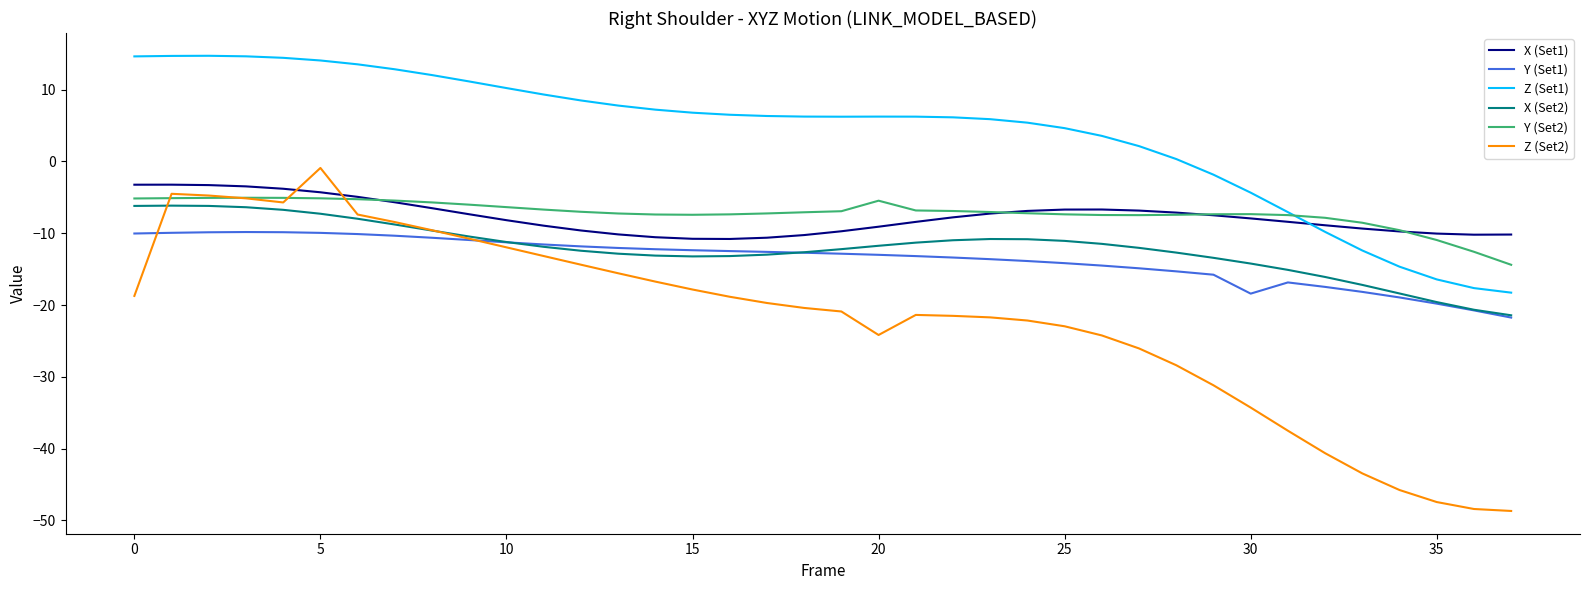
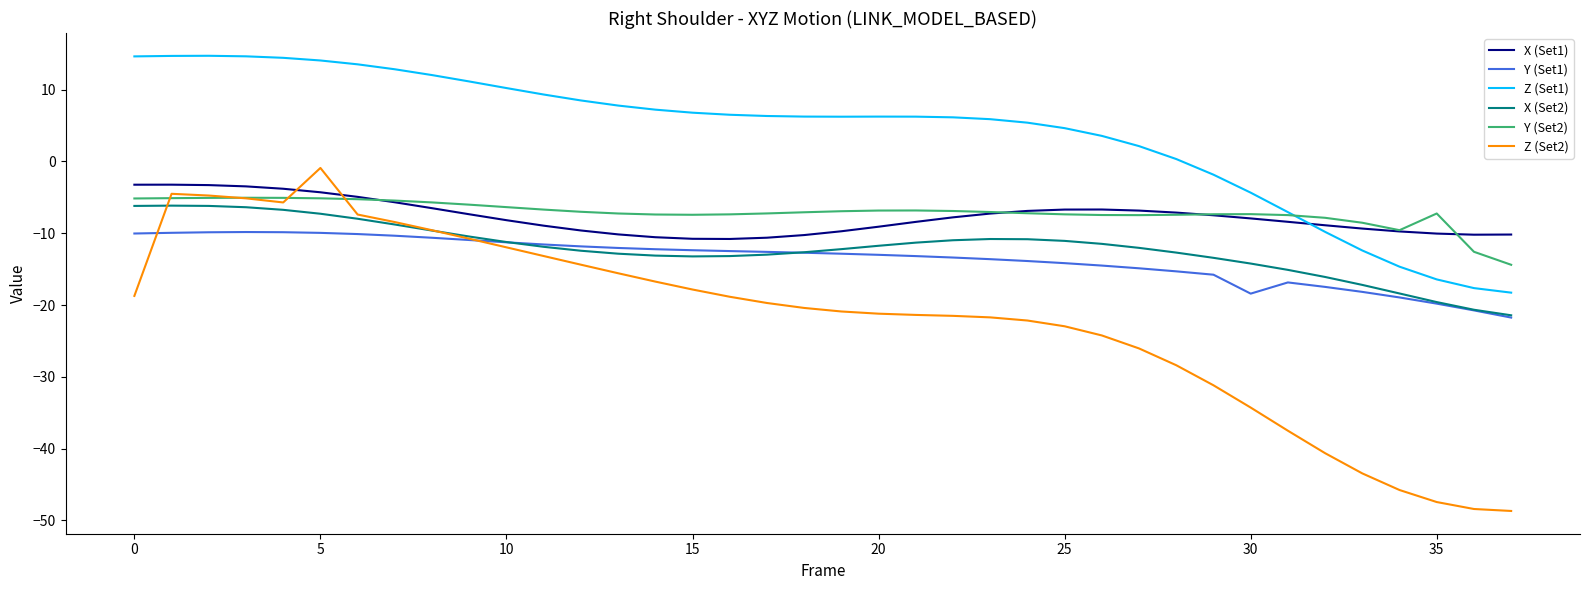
  {
    "X (Set1)": {
      "0": -3,
      "5": -4,
      "10": -8,
      "15": -11,
      "20": -9,
      "25": -7,
      "30": -8,
      "35": -10
    },
    "Y (Set1)": {
      "0": -10,
      "5": -10,
      "15": -12,
      "20": -13,
      "25": -14,
      "30": -18
    },
    "Z (Set1)": {
      "0": 15,
      "5": 14,
      "10": 10,
      "15": 7,
      "20": 6,
      "25": 5,
      "30": -4,
      "35": -16
    },
    "X (Set2)": {
      "0": -6,
      "5": -7,
      "15": -13,
      "20": -12,
      "25": -11,
      "30": -14
    },
    "Y (Set2)": {
      "0": -5,
      "5": -5,
      "10": -6,
      "15": -7,
-     "20": -5,
+     "20": -7,
      "25": -7,
      "30": -7,
-     "35": -11
+     "35": -7
    },
    "Z (Set2)": {
      "0": -19,
      "5": -1,
      "10": -12,
      "15": -18,
-     "20": -24,
+     "20": -21,
      "25": -23,
      "30": -34,
      "35": -47
    }
  }
